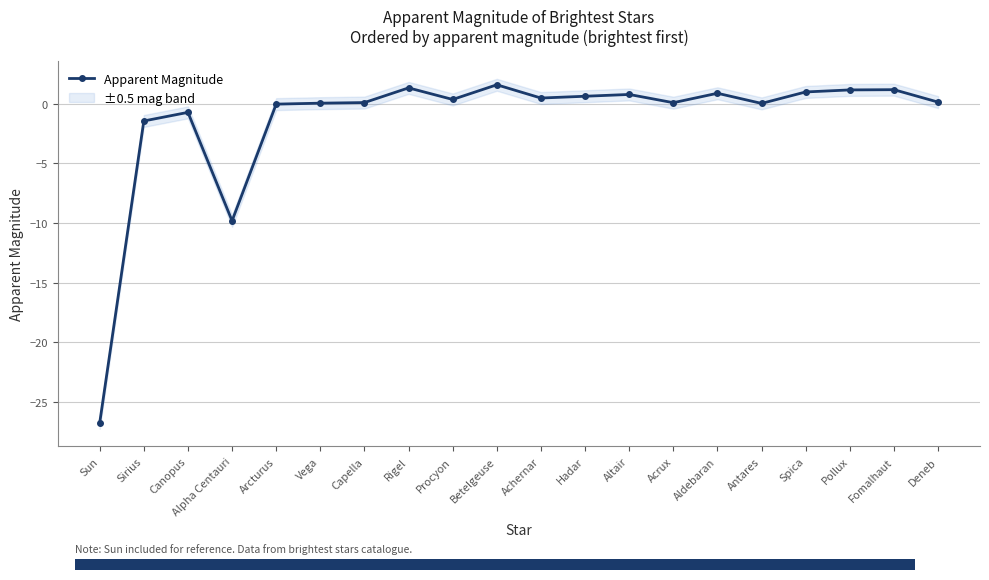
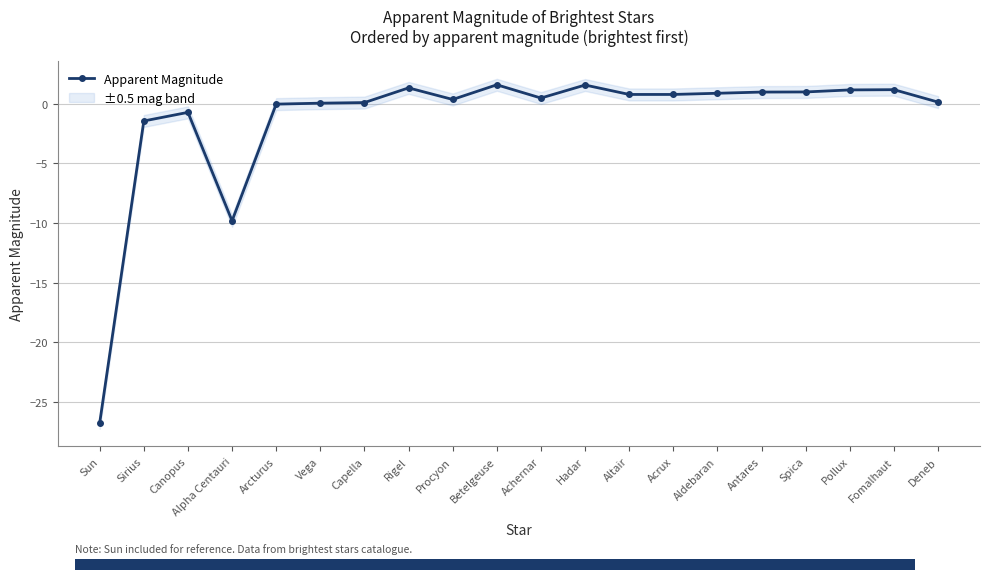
  {
    "Apparent Magnitude": {
      "Sun": -26.7,
      "Sirius": -1.5,
      "Canopus": -0.7,
      "Alpha Centauri": -9.8,
      "Arcturus": -0.1,
      "Vega": 0.0,
      "Capella": 0.1,
      "Rigel": 1.3,
      "Procyon": 0.3,
      "Betelgeuse": 1.6,
      "Achernar": 0.5,
-     "Hadar": 0.6,
+     "Hadar": 1.6,
      "Altair": 0.8,
-     "Acrux": 0.1,
+     "Acrux": 0.8,
      "Aldebaran": 0.9,
-     "Antares": 0.0,
+     "Antares": 1.0,
      "Spica": 1.0,
      "Pollux": 1.1,
      "Fomalhaut": 1.2,
      "Deneb": 0.1
    }
  }
